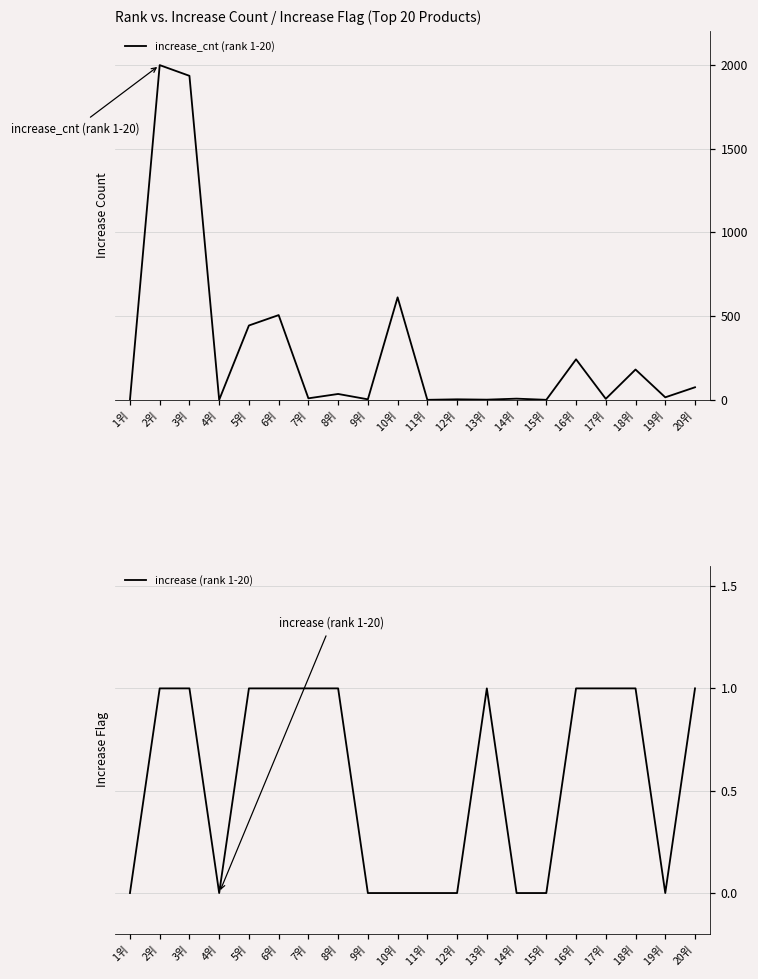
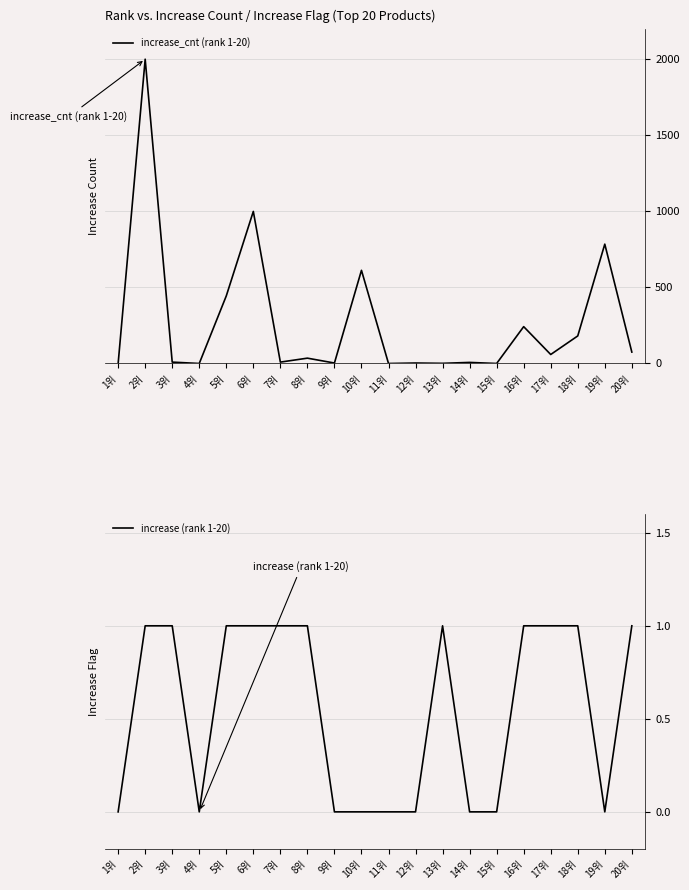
  {
    "Rank vs. Increase Count / Increase Flag (Top 20 Products)": {
      "1위": 0,
-     "3위": 1940,
+     "3위": 10,
      "4위": 0,
      "5위": 440,
-     "6위": 510,
+     "6위": 1000,
      "7위": 10,
      "8위": 40,
      "9위": 0,
      "10위": 610,
      "11위": 0,
      "12위": 0,
      "13위": 0,
      "14위": 10,
      "15위": 0,
      "16위": 240,
-     "17위": 10,
+     "17위": 60,
      "18위": 180,
-     "19위": 20,
+     "19위": 780,
      "20위": 80
    }
  }
